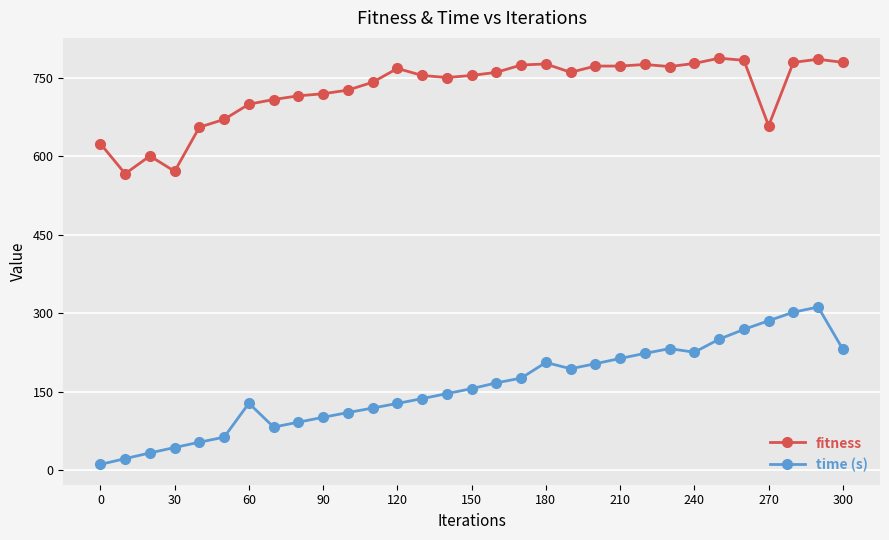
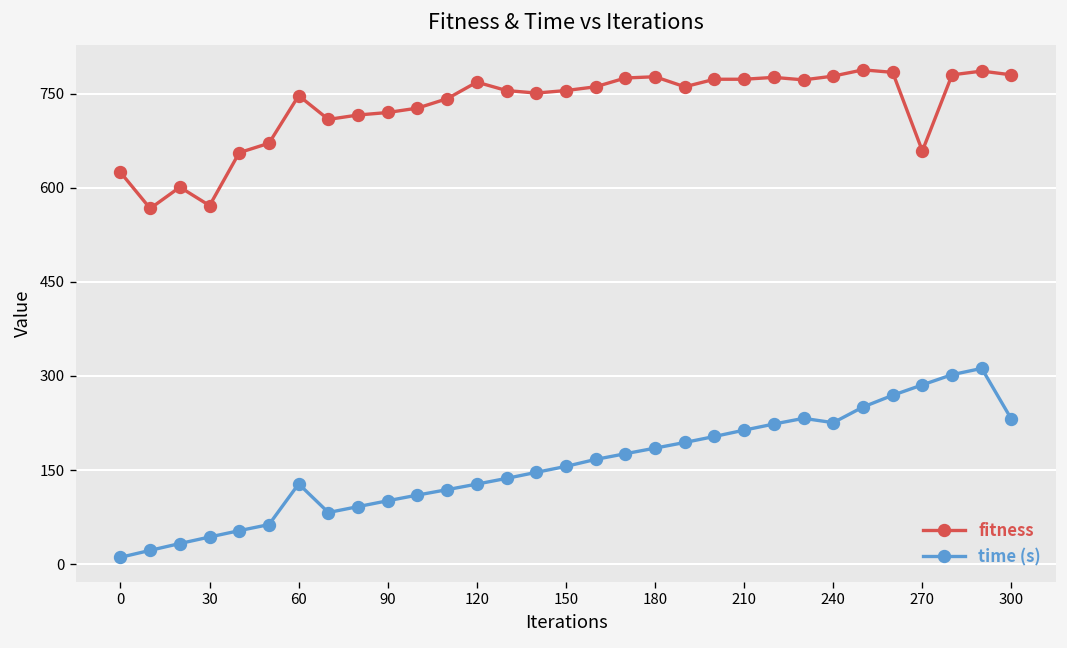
  {
    "fitness": {
      "0": 620,
      "30": 570,
-     "60": 700,
+     "60": 750,
      "90": 720,
      "120": 770,
      "150": 760,
      "180": 780,
      "210": 770,
      "240": 780,
      "270": 660,
      "300": 780
    },
    "time (s)": {
      "0": 10,
      "30": 40,
      "60": 130,
      "90": 100,
      "120": 130,
      "150": 160,
-     "180": 210,
+     "180": 190,
      "210": 210,
      "240": 230,
      "270": 290,
      "300": 230
    }
  }
